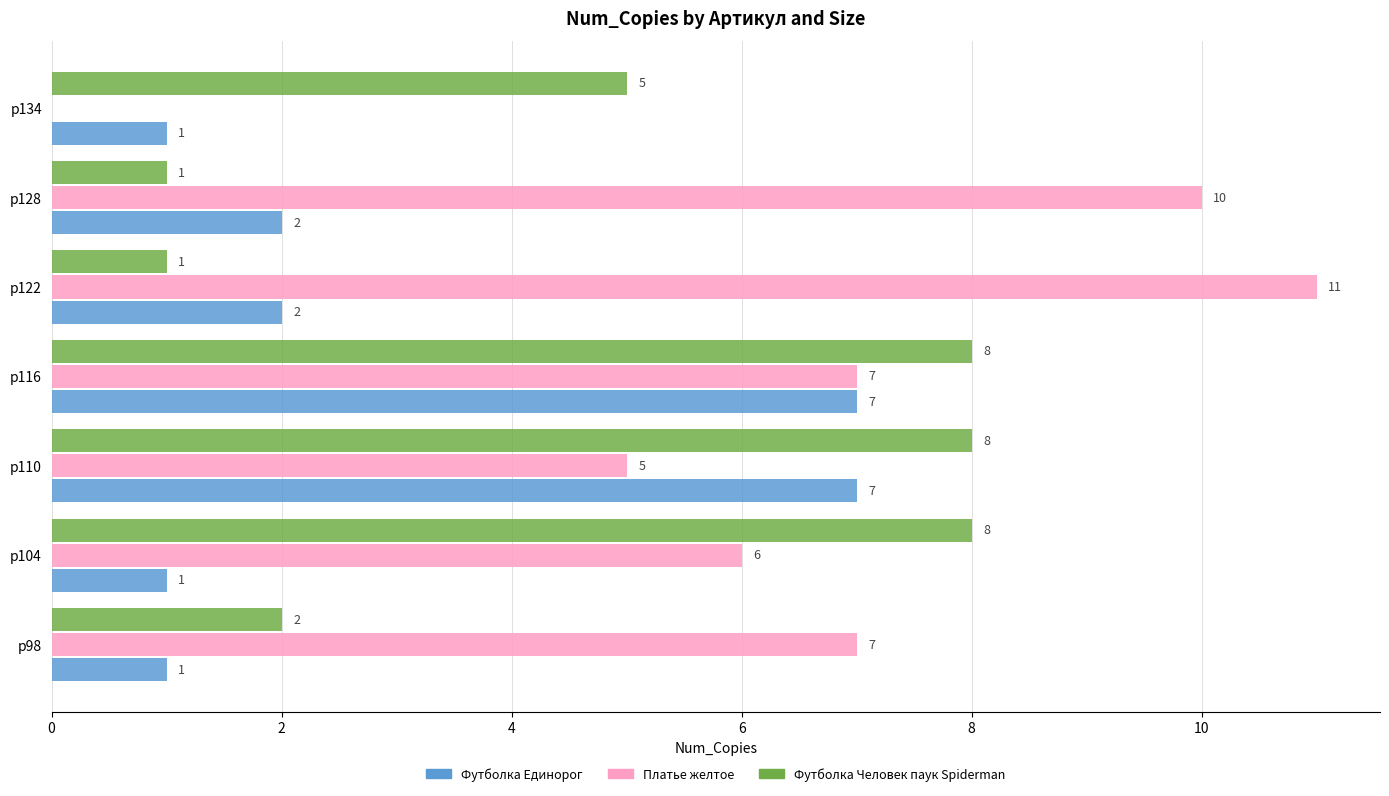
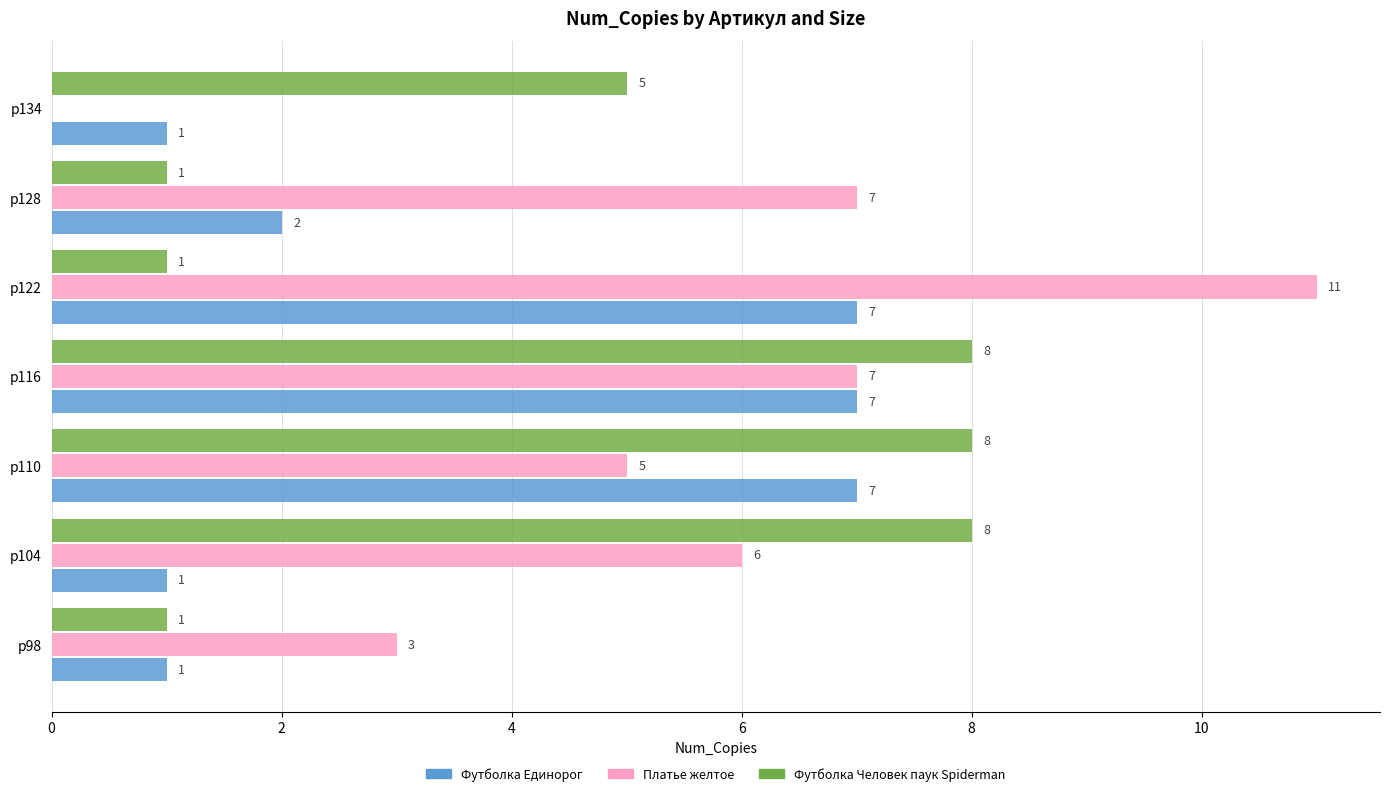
  {
    "Футболка Единорог": {
      "р134": 1,
      "р128": 2,
-     "р122": 2,
+     "р122": 7,
      "р116": 7,
      "р110": 7,
      "р104": 1,
      "р98": 1
    },
    "Платье желтое": {
-     "р128": 10,
+     "р128": 7,
      "р122": 11,
      "р116": 7,
      "р110": 5,
      "р104": 6,
-     "р98": 7
+     "р98": 3
    },
    "Футболка Человек паук Spiderman": {
      "р134": 5,
      "р128": 1,
      "р122": 1,
      "р116": 8,
      "р110": 8,
      "р104": 8,
-     "р98": 2
+     "р98": 1
    }
  }
